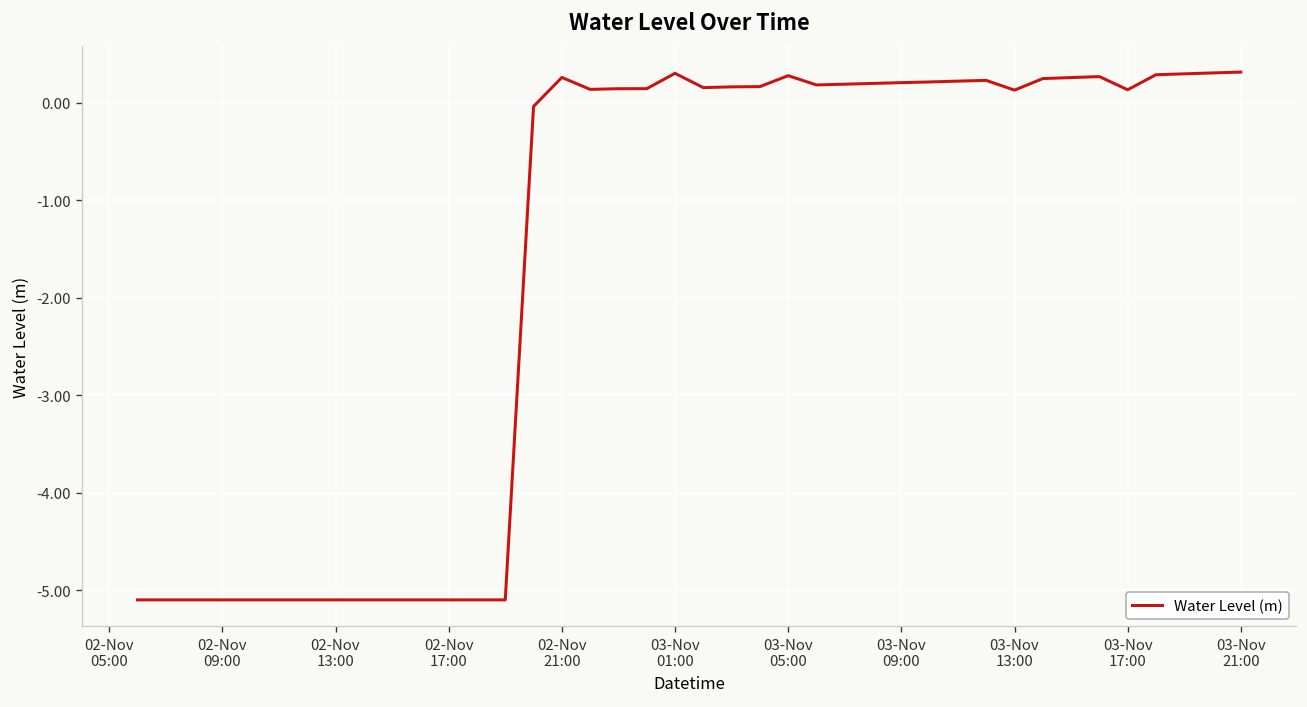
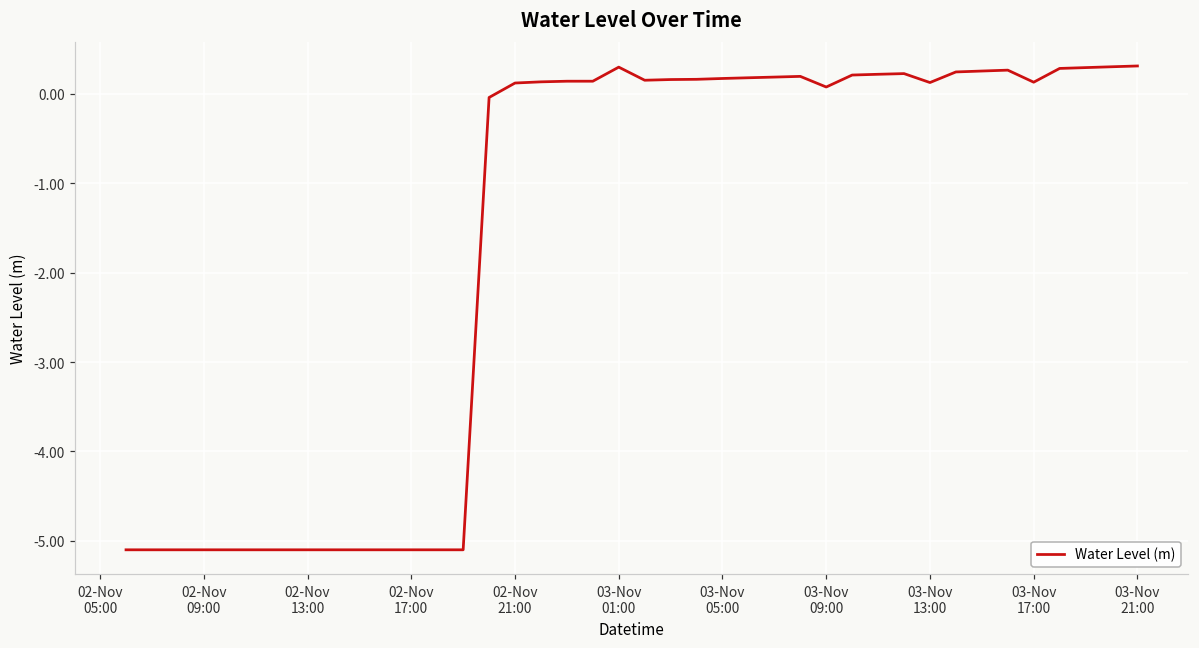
  {
    "02-Nov 09:00": -5.1,
    "02-Nov 13:00": -5.1,
    "02-Nov 17:00": -5.1,
-   "02-Nov 21:00": 0.3,
+   "02-Nov 21:00": 0.1,
    "03-Nov 01:00": 0.3,
-   "03-Nov 05:00": 0.3,
-   "03-Nov 09:00": 0.2,
+   "03-Nov 05:00": 0.2,
+   "03-Nov 09:00": 0.1,
    "03-Nov 13:00": 0.1,
    "03-Nov 17:00": 0.1,
    "03-Nov 21:00": 0.3
  }
